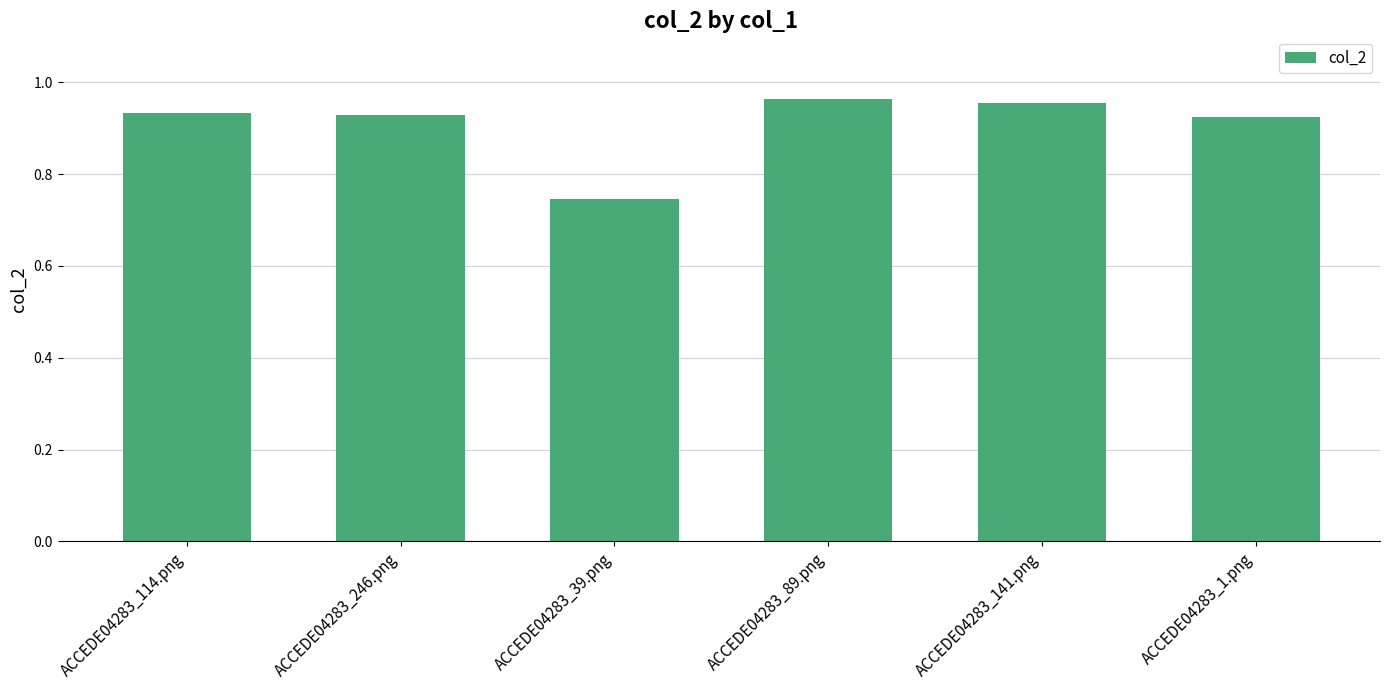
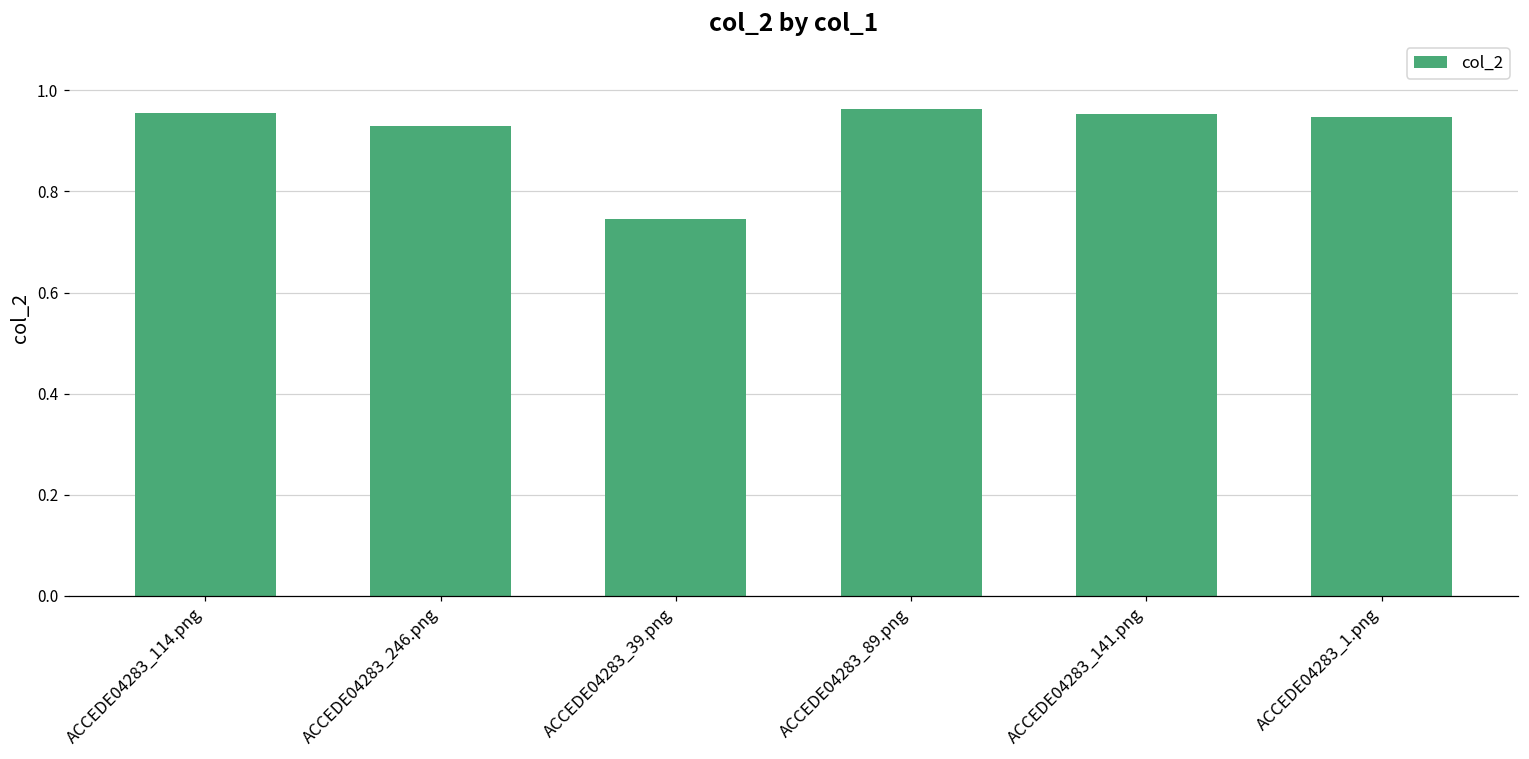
  {
-   "ACCEDE04283_114.png": 0.93,
+   "ACCEDE04283_114.png": 0.96,
    "ACCEDE04283_246.png": 0.93,
    "ACCEDE04283_39.png": 0.75,
    "ACCEDE04283_89.png": 0.96,
    "ACCEDE04283_141.png": 0.95,
-   "ACCEDE04283_1.png": 0.92
+   "ACCEDE04283_1.png": 0.95
  }
